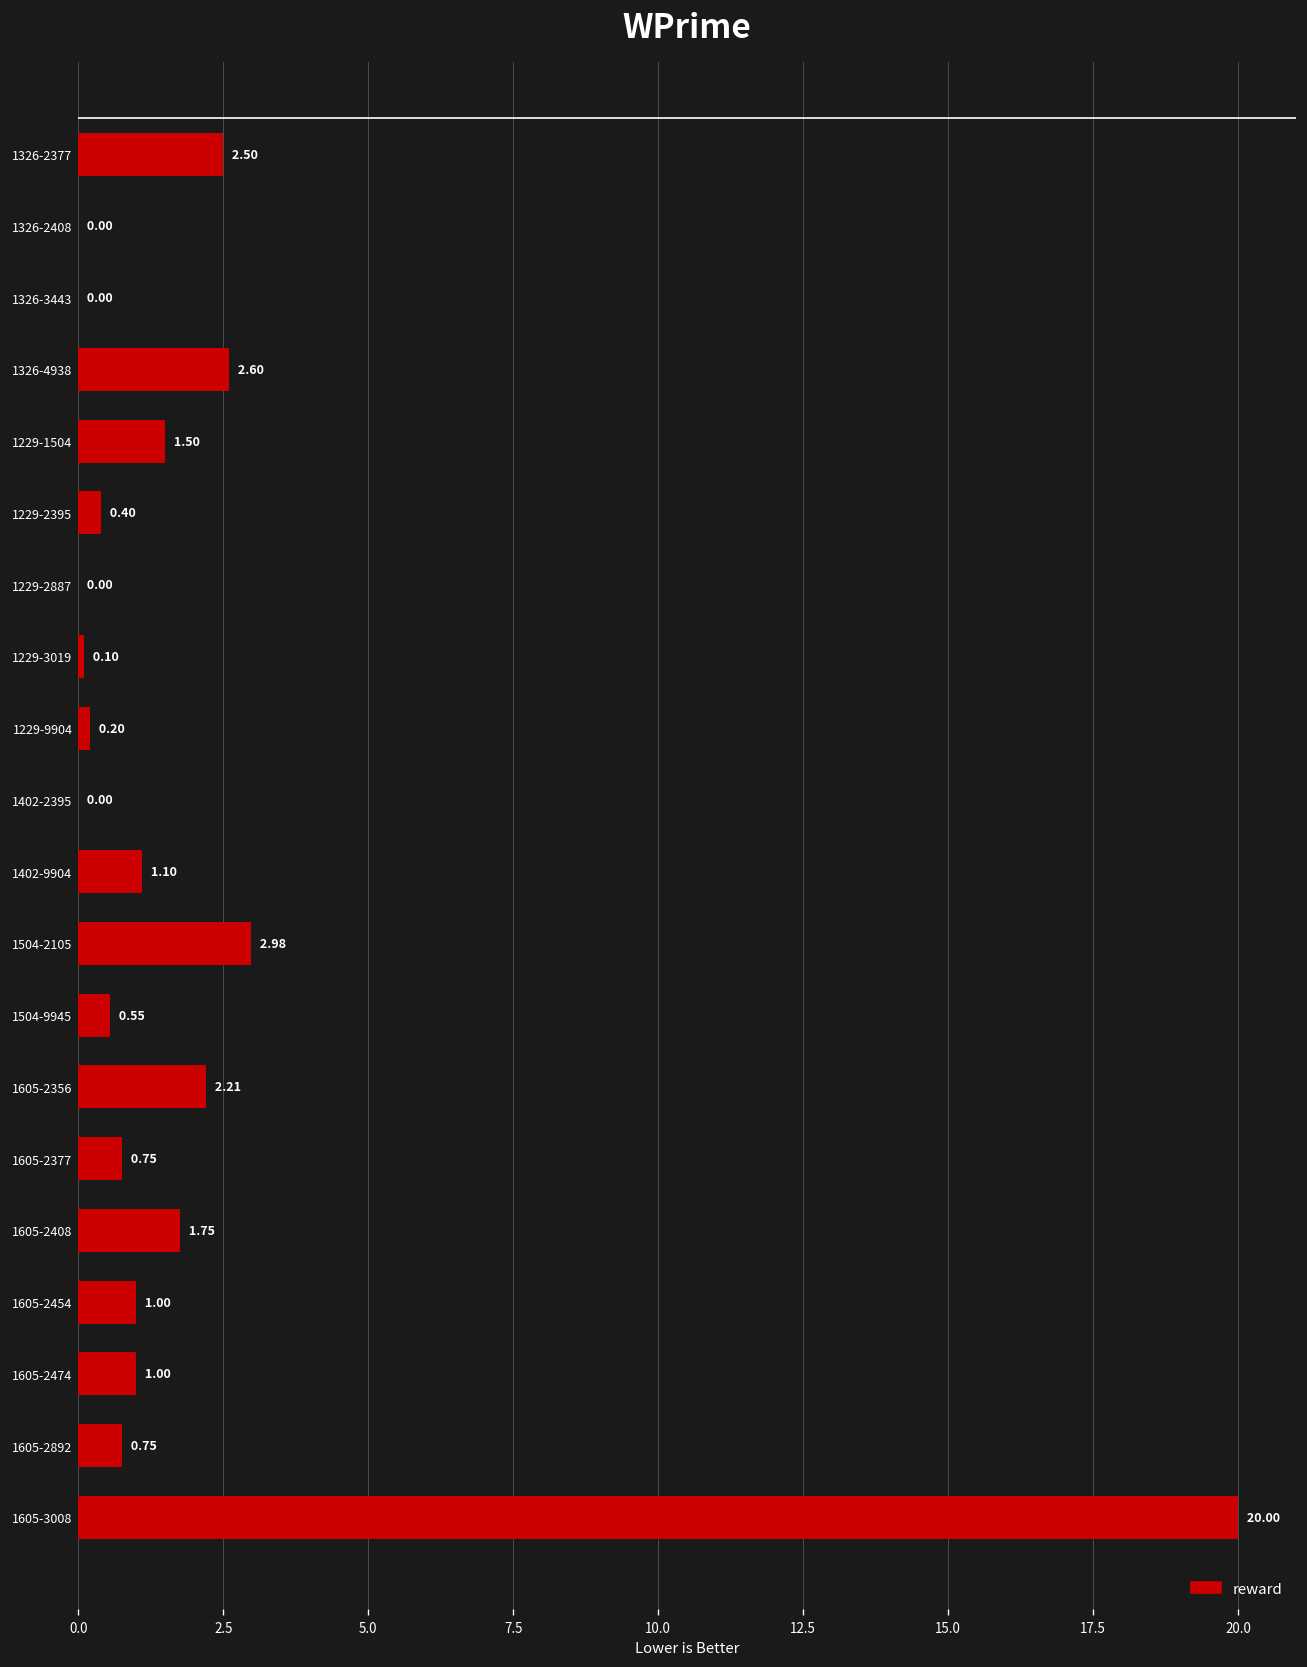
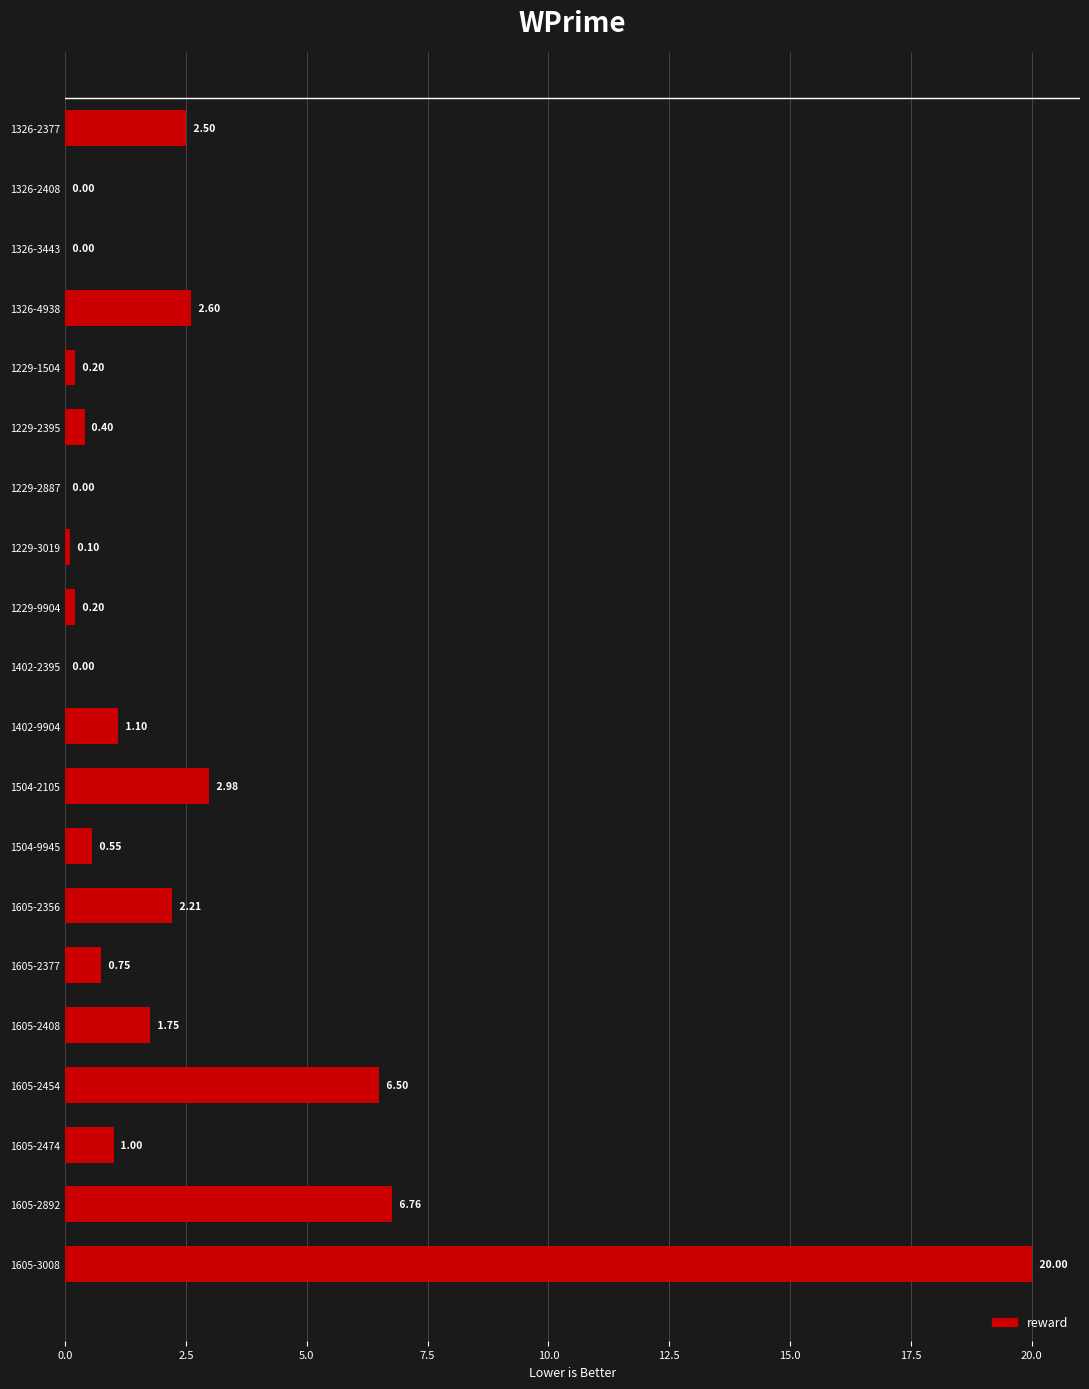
  {
    "1326-2377": 2.50,
    "1326-2408": 0.00,
    "1326-3443": 0.00,
    "1326-4938": 2.60,
-   "1229-1504": 1.50,
+   "1229-1504": 0.20,
    "1229-2395": 0.40,
    "1229-2887": 0.00,
    "1229-3019": 0.10,
    "1229-9904": 0.20,
    "1402-2395": 0.00,
    "1402-9904": 1.10,
    "1504-2105": 2.98,
    "1504-9945": 0.55,
    "1605-2356": 2.21,
    "1605-2377": 0.75,
    "1605-2408": 1.75,
-   "1605-2454": 1.00,
+   "1605-2454": 6.50,
    "1605-2474": 1.00,
-   "1605-2892": 0.75,
+   "1605-2892": 6.76,
    "1605-3008": 20.00
  }
